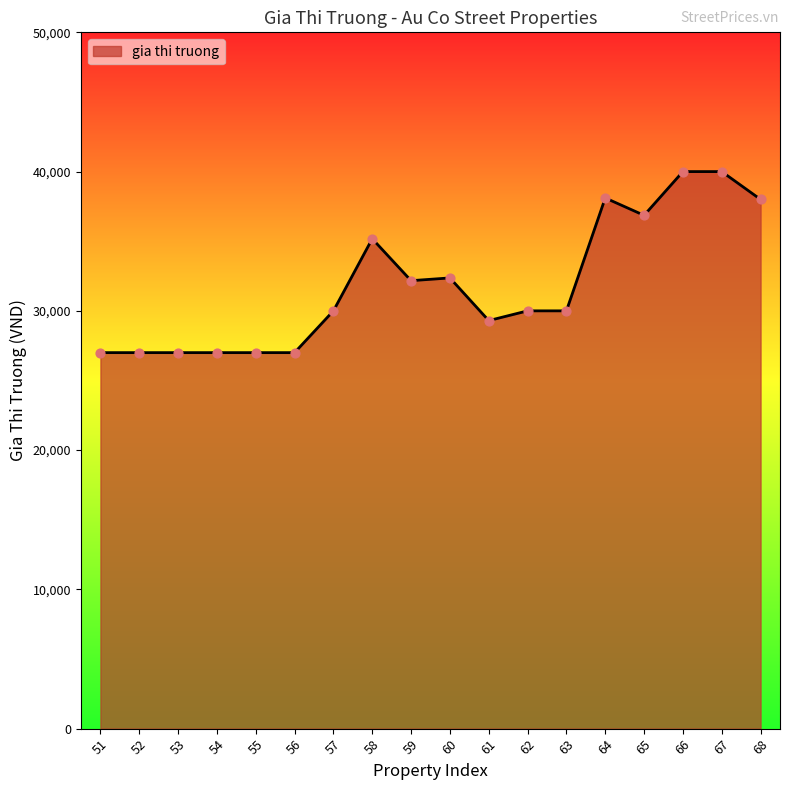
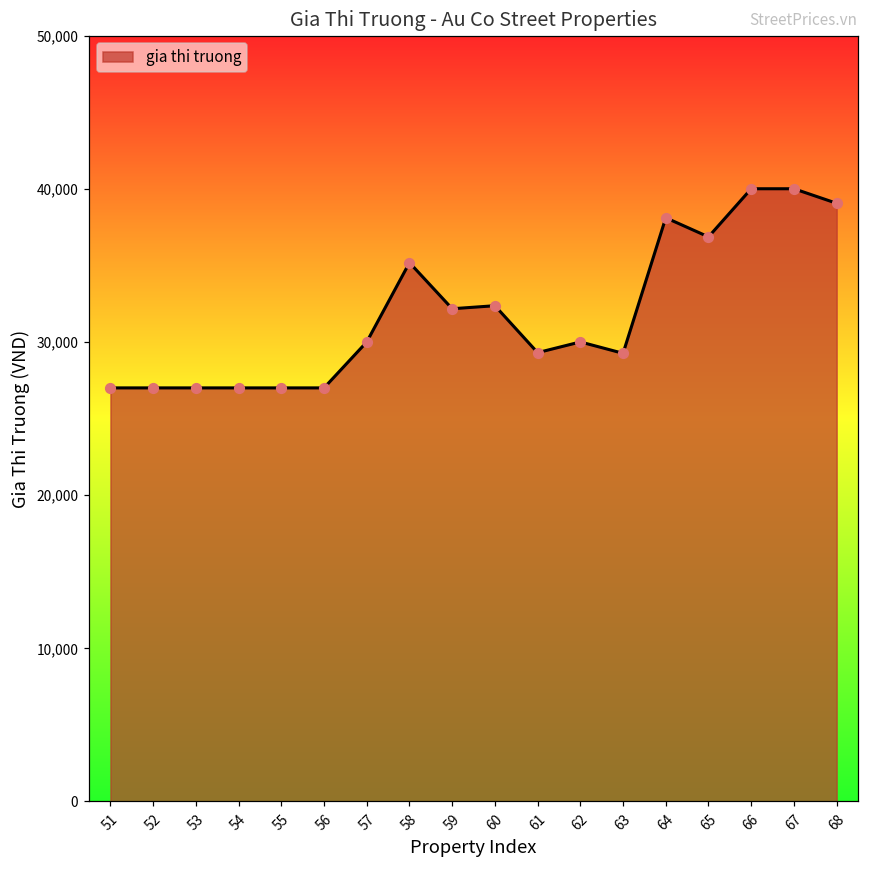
  {
    "51": "27,000",
    "52": "27,000",
    "53": "27,000",
    "54": "27,000",
    "55": "27,000",
    "56": "27,000",
    "57": "30,000",
    "58": "35,200",
    "59": "32,200",
    "60": "32,400",
    "61": "29,300",
    "62": "30,000",
-   "63": "30,000",
+   "63": "29,300",
    "64": "38,100",
    "65": "36,900",
    "66": "40,000",
    "67": "40,000",
-   "68": "38,000"
+   "68": "39,100"
  }
